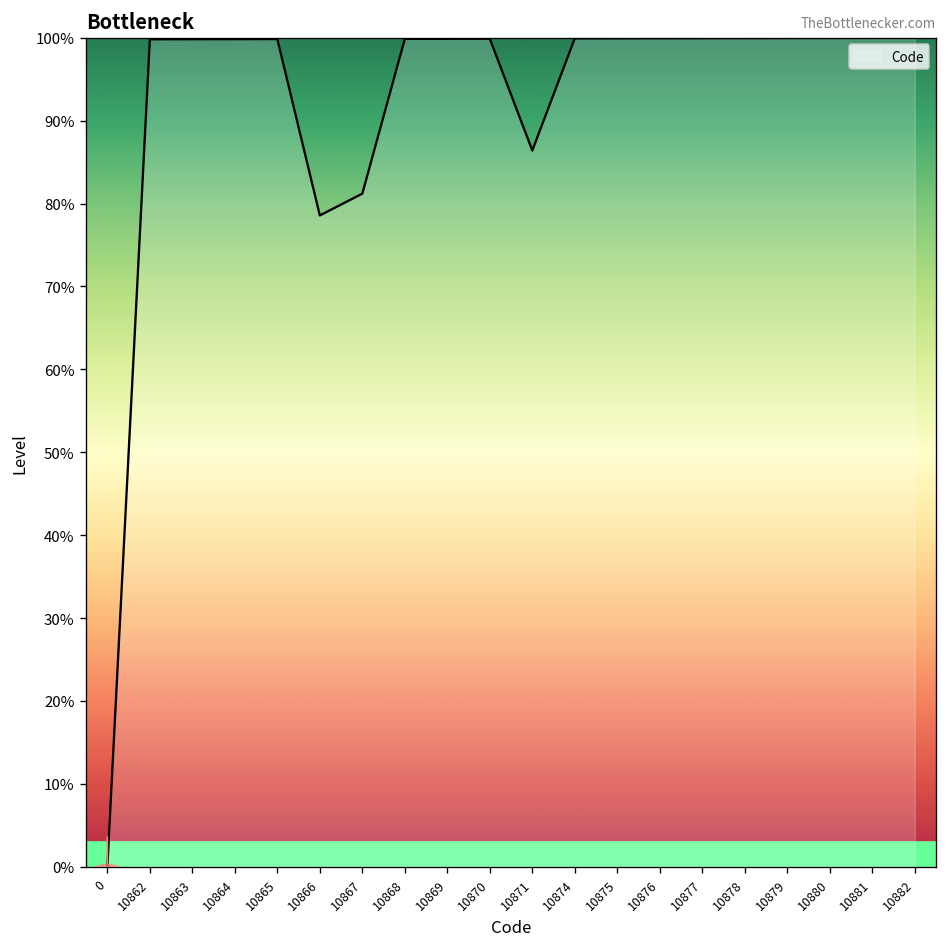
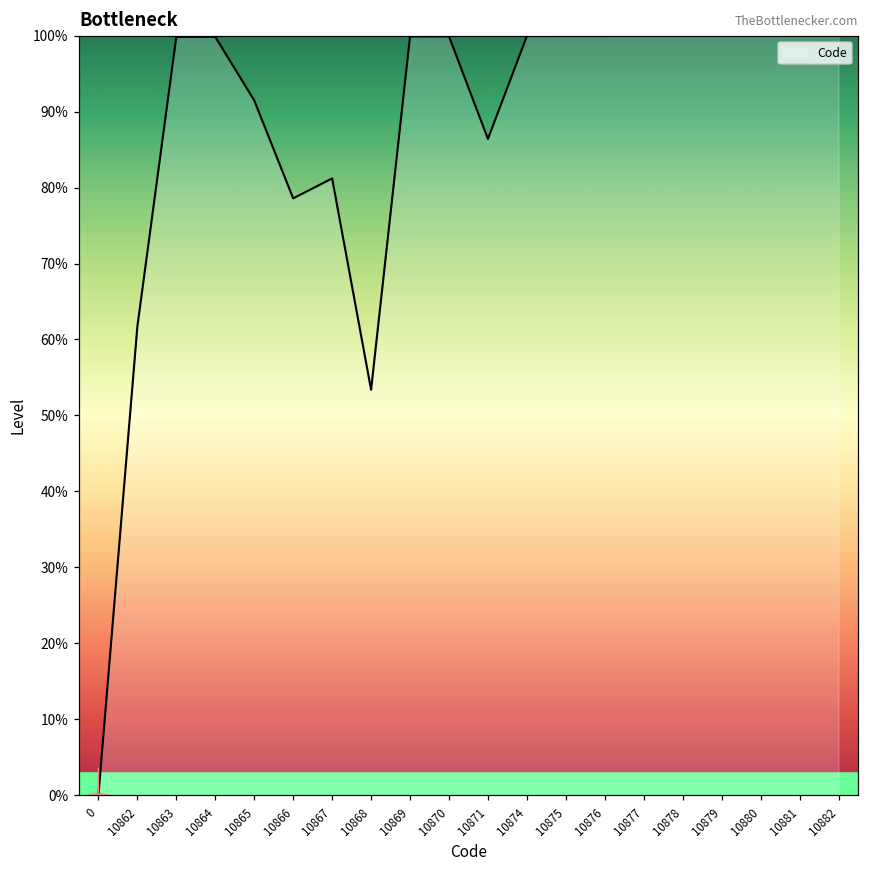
  {
-   "10862": "100%",
+   "10862": "62%",
    "10863": "100%",
    "10864": "100%",
-   "10865": "100%",
+   "10865": "91%",
    "10866": "79%",
    "10867": "81%",
-   "10868": "100%",
+   "10868": "53%",
    "10869": "100%",
    "10870": "100%",
    "10871": "86%",
    "10874": "100%",
    "10875": "100%",
    "10876": "100%",
    "10877": "100%",
    "10878": "100%",
    "10879": "100%",
    "10880": "100%",
    "10881": "100%",
    "10882": "100%"
  }
